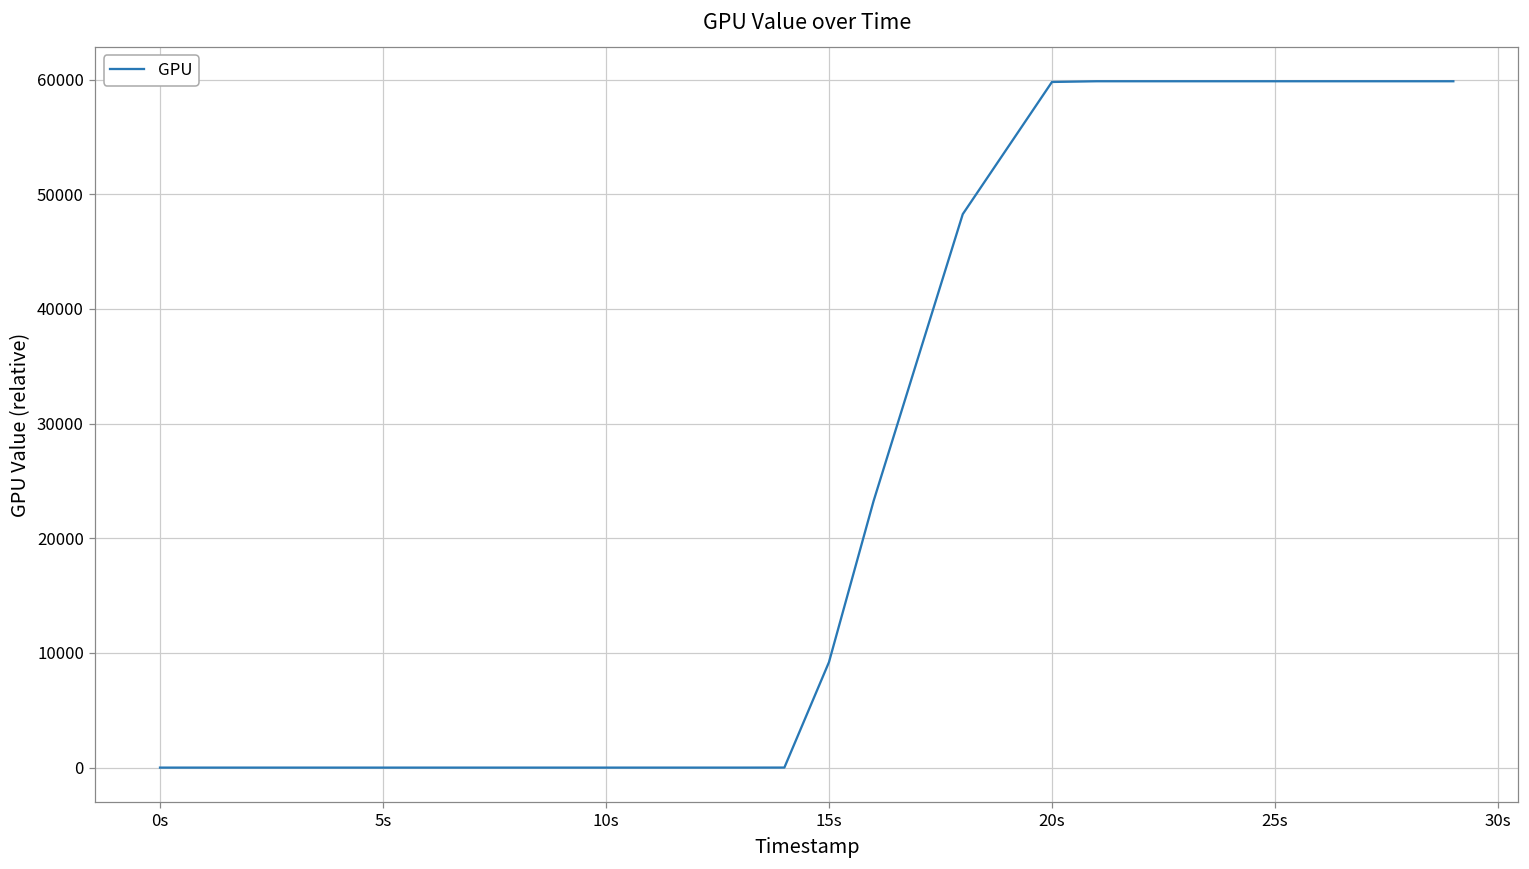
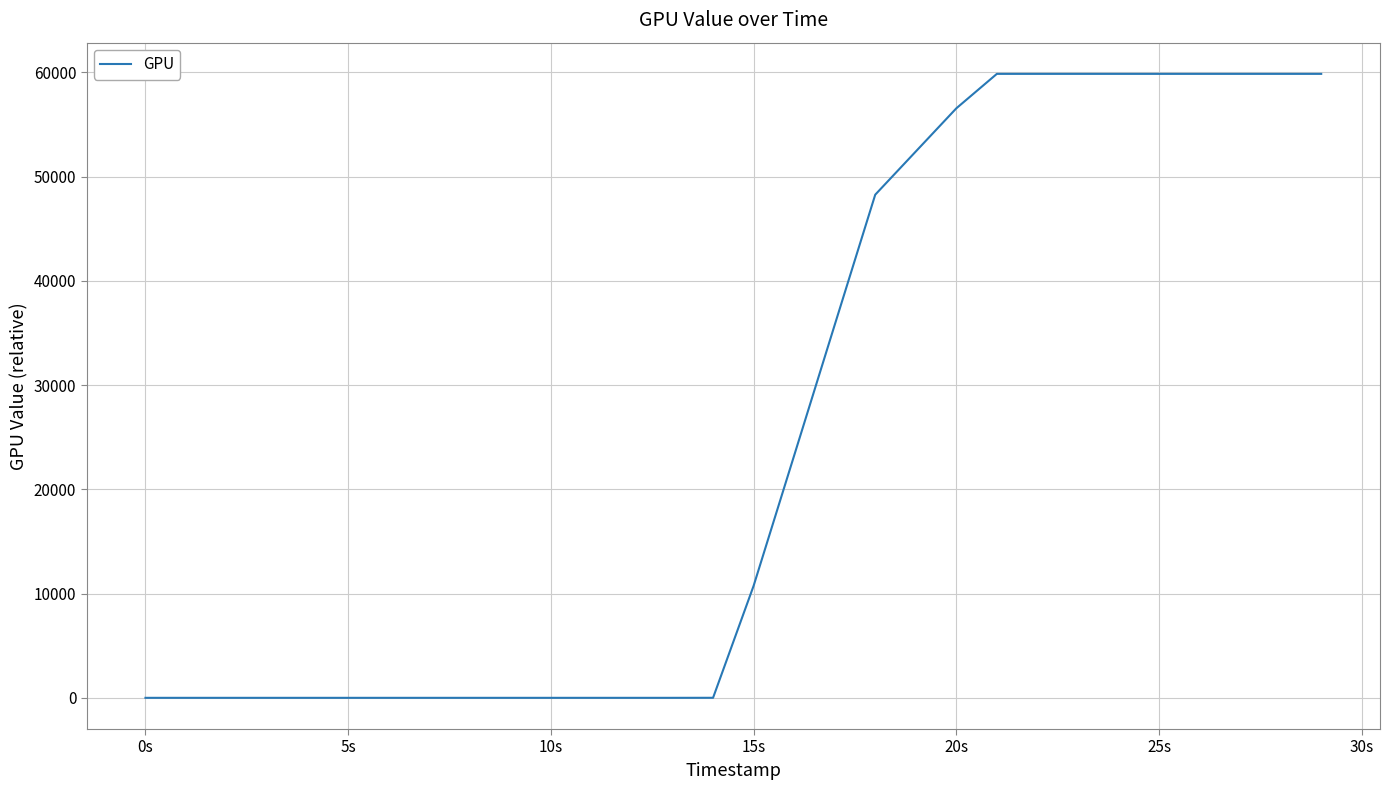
  {
    "0s": 0,
    "5s": 0,
    "10s": 0,
-   "15s": 9200,
-   "20s": 59800,
+   "15s": 10700,
+   "20s": 56500,
    "25s": 59900
  }
